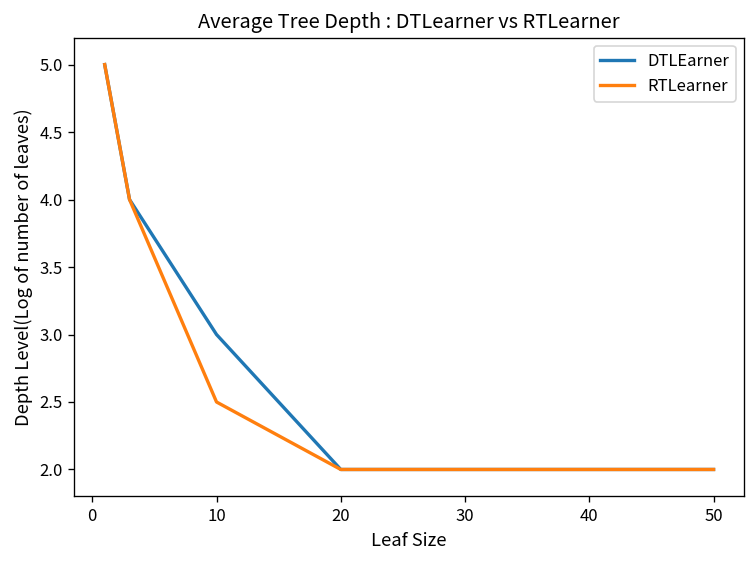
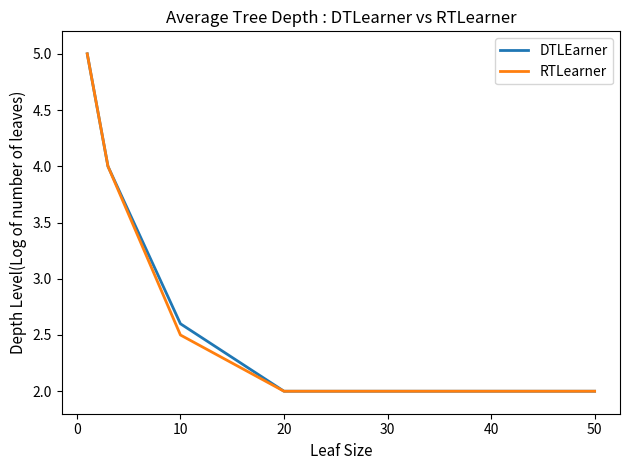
  {
    "DTLEarner": {
-     "10": 3.0
+     "10": 2.6
    },
    "RTLearner": {
      "10": 2.5
    }
  }
